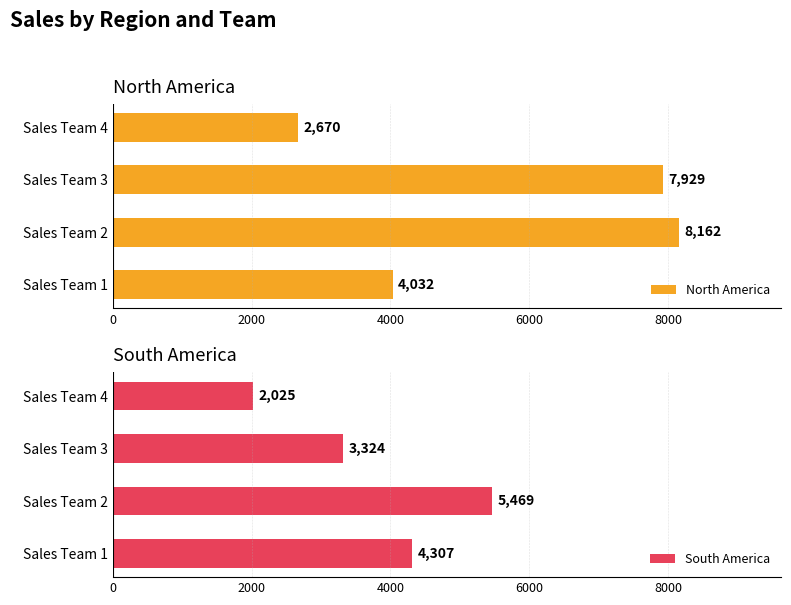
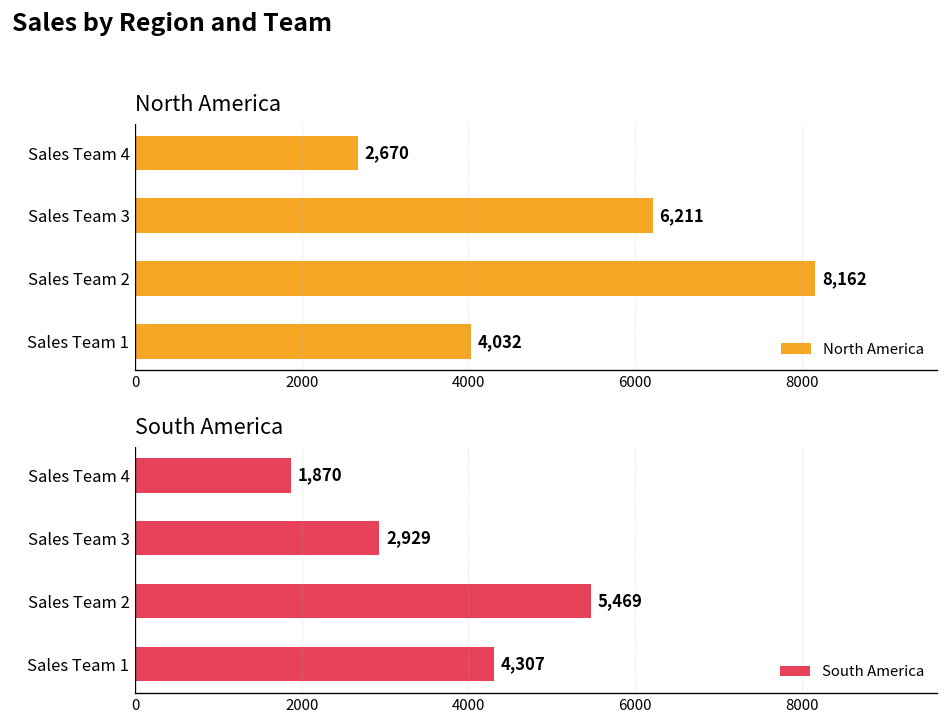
  {
    "North America": {
      "Sales Team 4": "2,670",
-     "Sales Team 3": "7,929",
+     "Sales Team 3": "6,211",
      "Sales Team 2": "8,162",
      "Sales Team 1": "4,032"
    },
    "South America": {
-     "Sales Team 4": "2,025",
-     "Sales Team 3": "3,324",
+     "Sales Team 4": "1,870",
+     "Sales Team 3": "2,929",
      "Sales Team 2": "5,469",
      "Sales Team 1": "4,307"
    }
  }
